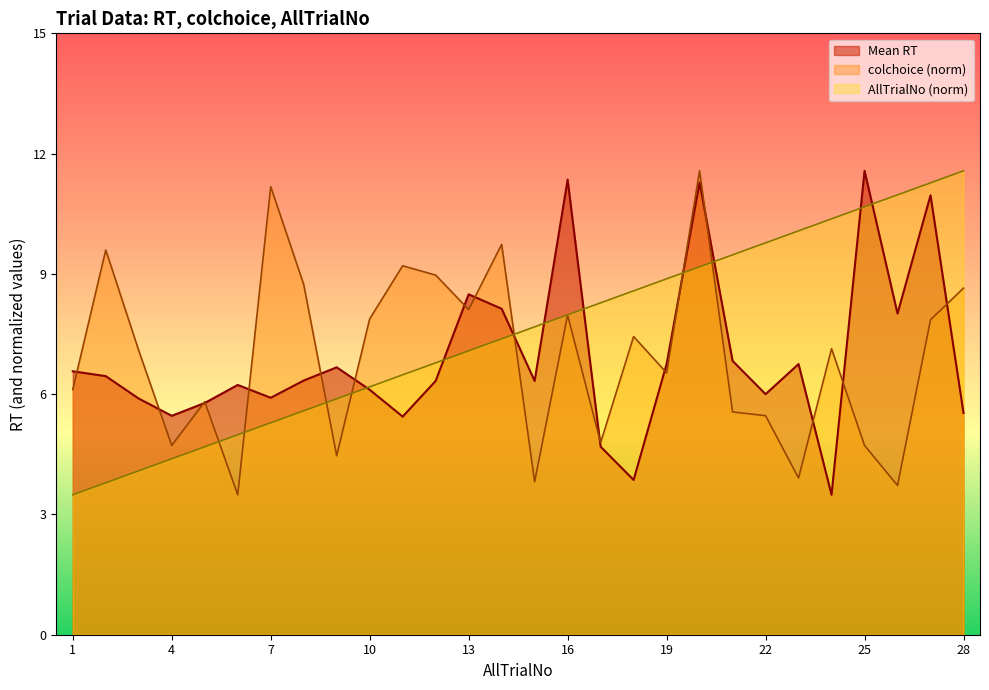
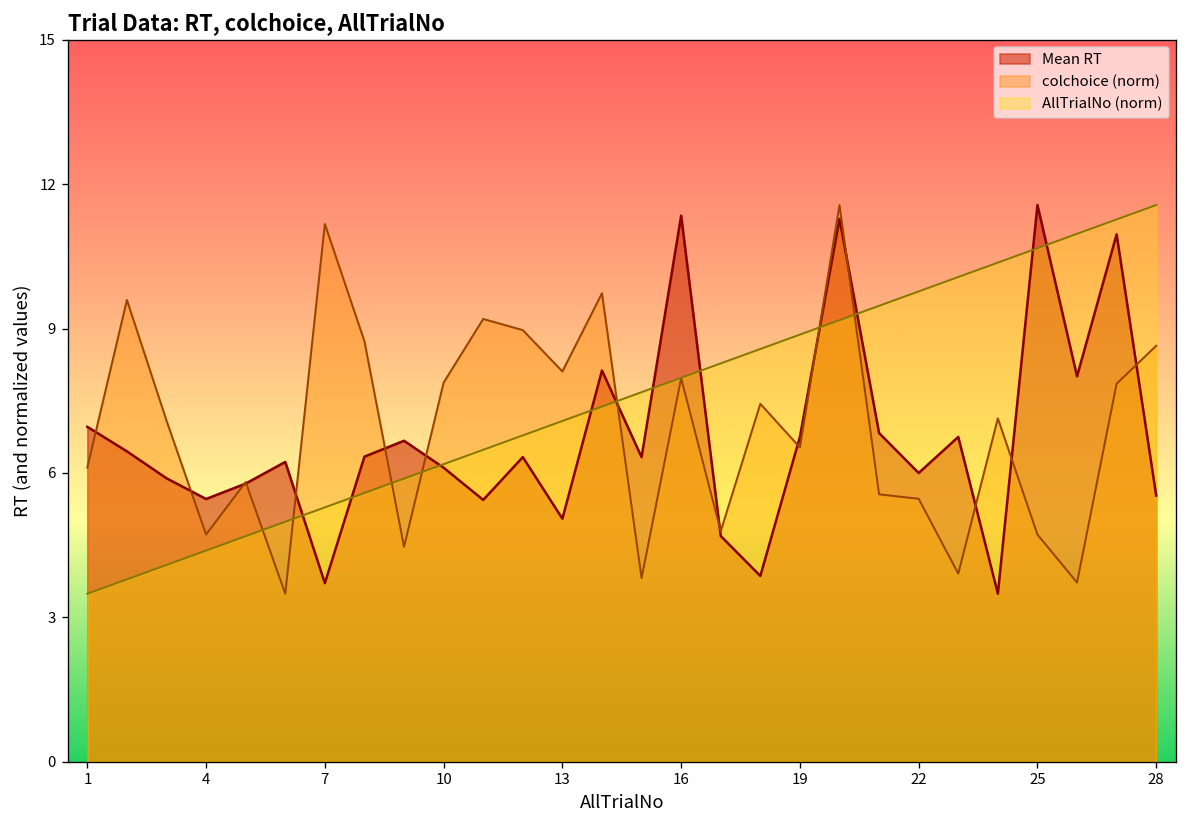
  {
    "Mean RT": {
-     "1": 6.6,
+     "1": 7.0,
      "4": 5.5,
-     "7": 5.9,
+     "7": 3.7,
      "10": 6.1,
-     "13": 8.5,
+     "13": 5.1,
      "16": 11.4,
      "19": 6.8,
      "22": 6.0,
      "25": 11.6,
      "28": 5.5
    }
  }
